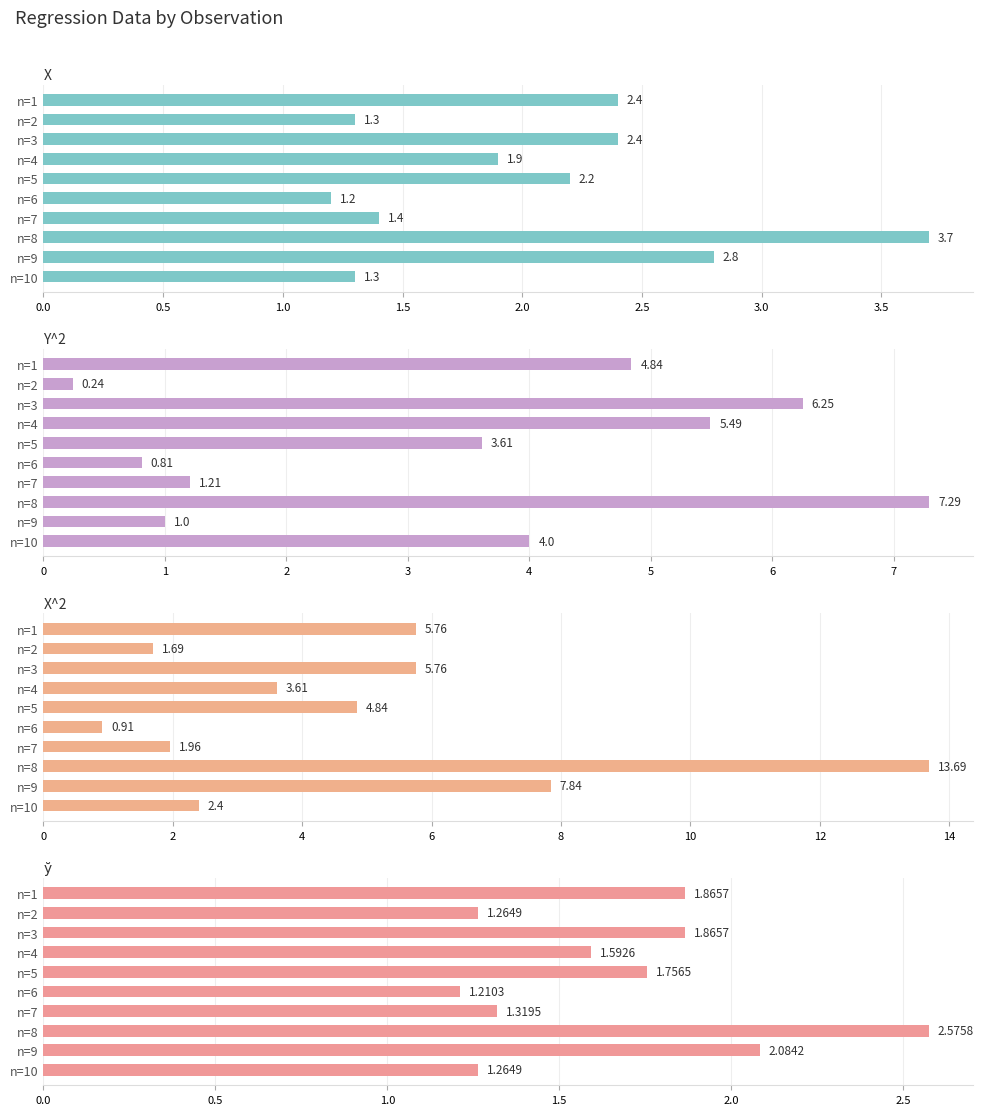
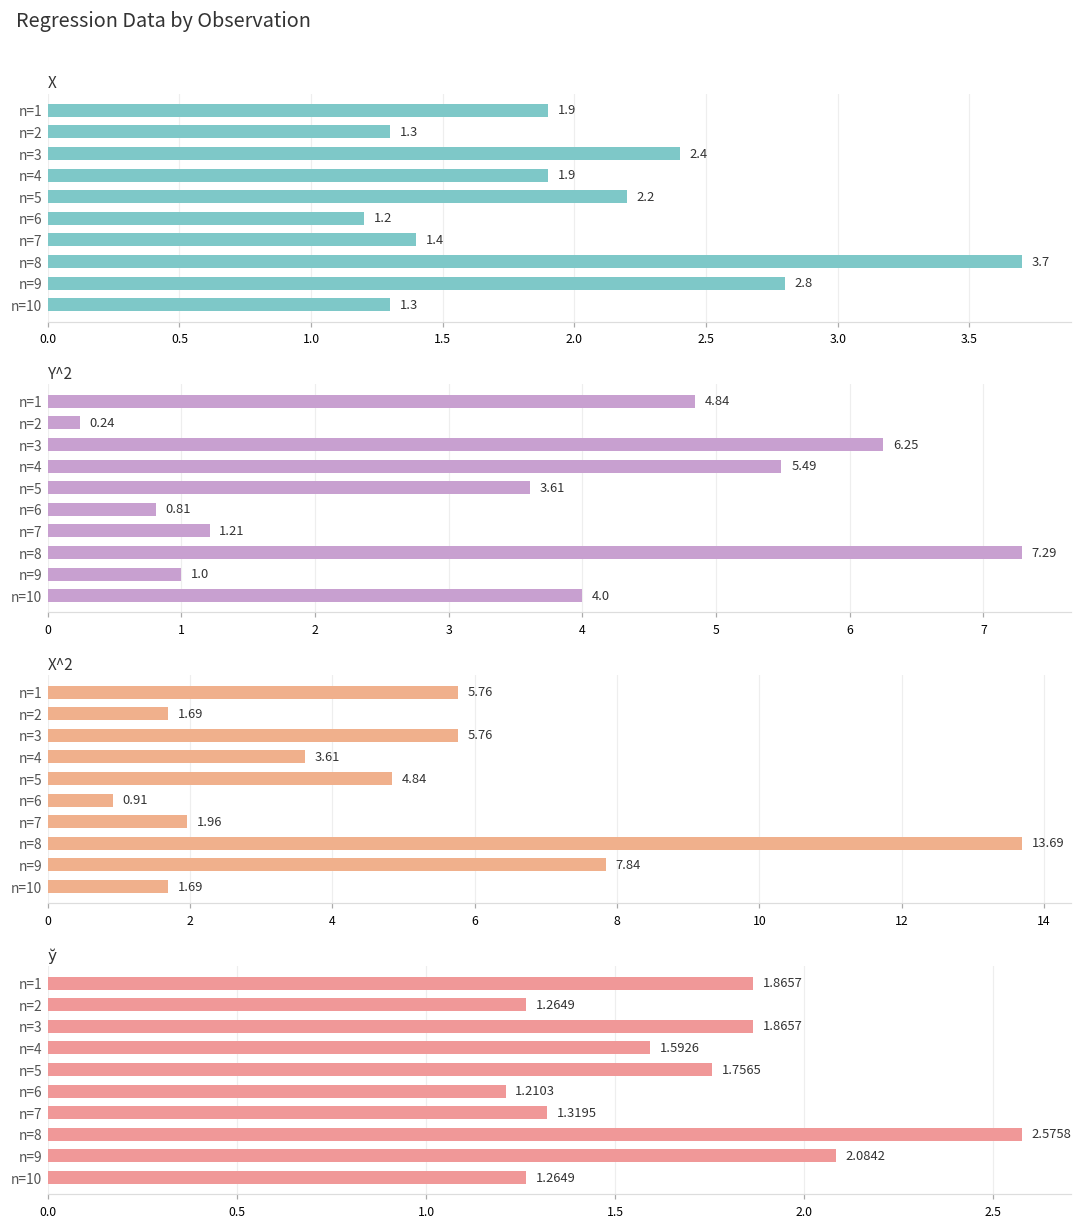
  {
    "X": {
-     "n=1": 2.4,
+     "n=1": 1.9,
      "n=2": 1.3,
      "n=3": 2.4,
      "n=4": 1.9,
      "n=5": 2.2,
      "n=6": 1.2,
      "n=7": 1.4,
      "n=8": 3.7,
      "n=9": 2.8,
      "n=10": 1.3
    },
    "Y^2": {
      "n=1": 4.84,
      "n=2": 0.24,
      "n=3": 6.25,
      "n=4": 5.49,
      "n=5": 3.61,
      "n=6": 0.81,
      "n=7": 1.21,
      "n=8": 7.29,
      "n=9": 1.0,
      "n=10": 4.0
    },
    "X^2": {
      "n=1": 5.76,
      "n=2": 1.69,
      "n=3": 5.76,
      "n=4": 3.61,
      "n=5": 4.84,
      "n=6": 0.91,
      "n=7": 1.96,
      "n=8": 13.69,
      "n=9": 7.84,
-     "n=10": 2.4
+     "n=10": 1.69
    },
    "ў": {
      "n=1": 1.8657,
      "n=2": 1.2649,
      "n=3": 1.8657,
      "n=4": 1.5926,
      "n=5": 1.7565,
      "n=6": 1.2103,
      "n=7": 1.3195,
      "n=8": 2.5758,
      "n=9": 2.0842,
      "n=10": 1.2649
    }
  }
